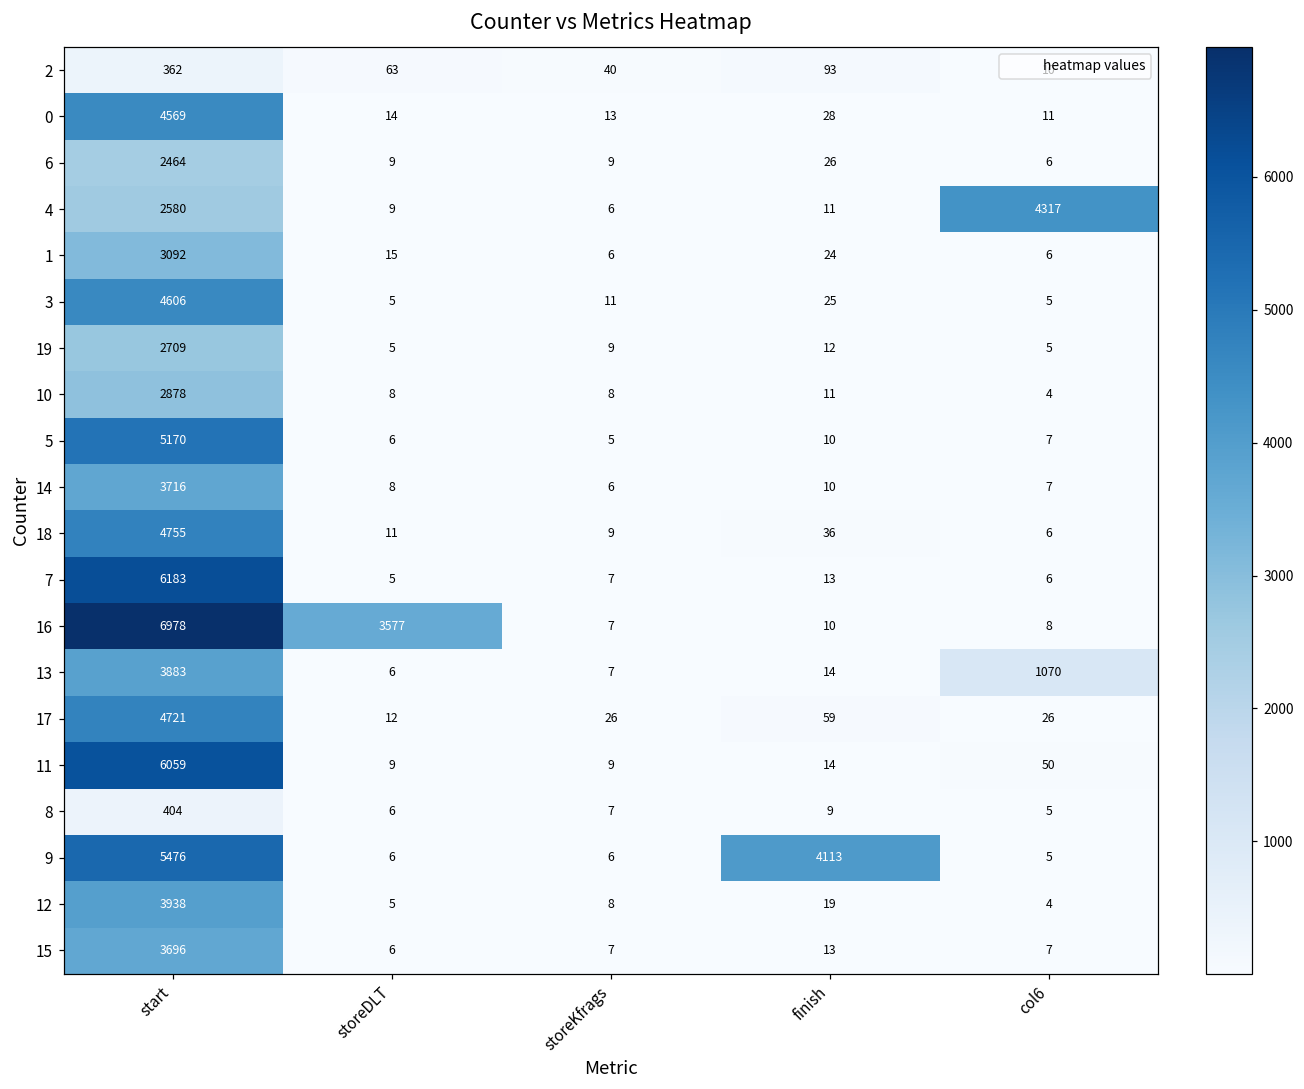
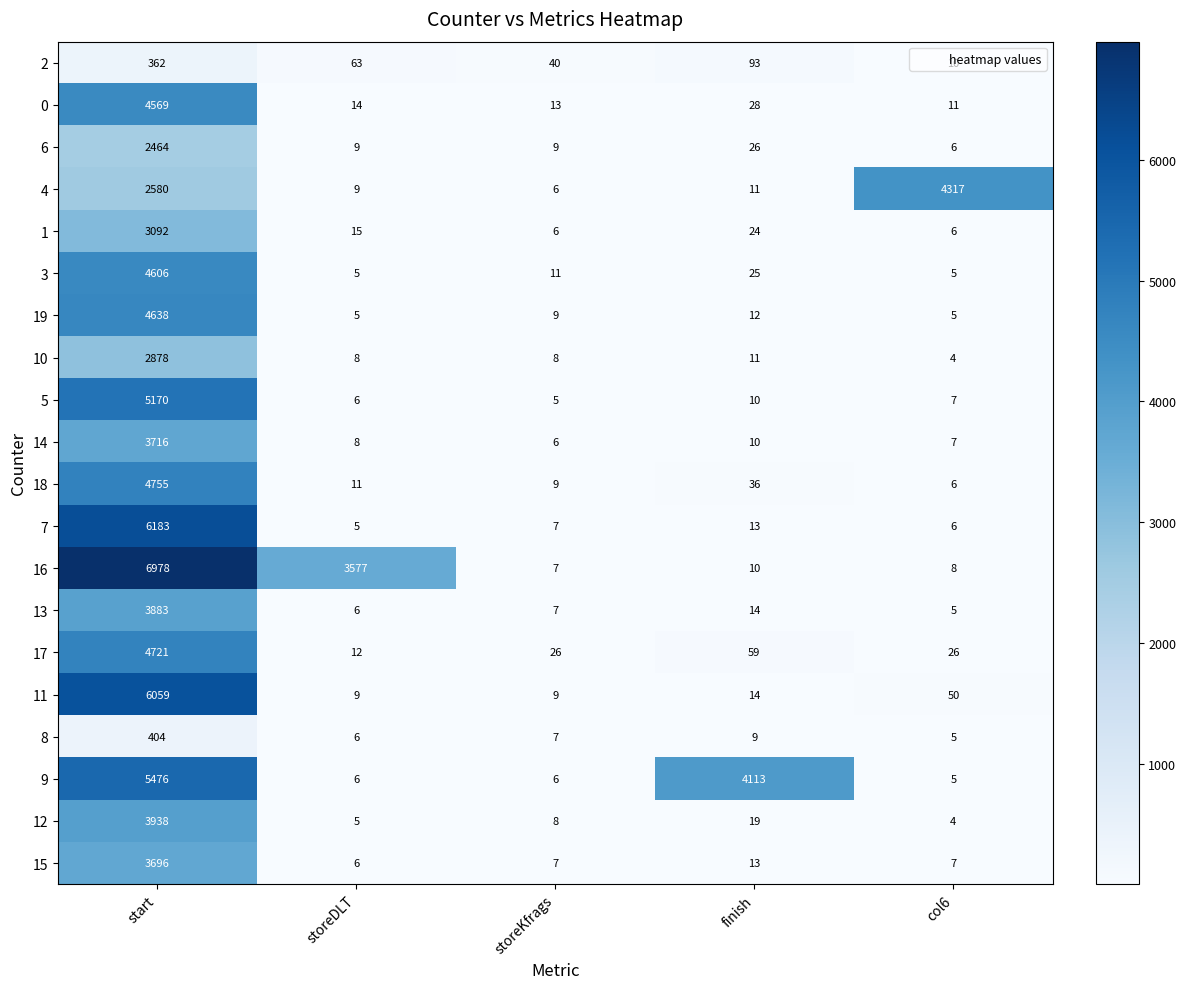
  {
    "2": {
      "start": 362,
      "storeDLT": 63,
      "storeKfrags": 40,
      "finish": 93
    },
    "0": {
      "start": 4569,
      "storeDLT": 14,
      "storeKfrags": 13,
      "finish": 28,
      "col6": 11
    },
    "6": {
      "start": 2464,
      "storeDLT": 9,
      "storeKfrags": 9,
      "finish": 26,
      "col6": 6
    },
    "4": {
      "start": 2580,
      "storeDLT": 9,
      "storeKfrags": 6,
      "finish": 11,
      "col6": 4317
    },
    "1": {
      "start": 3092,
      "storeDLT": 15,
      "storeKfrags": 6,
      "finish": 24,
      "col6": 6
    },
    "3": {
      "start": 4606,
      "storeDLT": 5,
      "storeKfrags": 11,
      "finish": 25,
      "col6": 5
    },
    "19": {
-     "start": 2709,
+     "start": 4638,
      "storeDLT": 5,
      "storeKfrags": 9,
      "finish": 12,
      "col6": 5
    },
    "10": {
      "start": 2878,
      "storeDLT": 8,
      "storeKfrags": 8,
      "finish": 11,
      "col6": 4
    },
    "5": {
      "start": 5170,
      "storeDLT": 6,
      "storeKfrags": 5,
      "finish": 10,
      "col6": 7
    },
    "14": {
      "start": 3716,
      "storeDLT": 8,
      "storeKfrags": 6,
      "finish": 10,
      "col6": 7
    },
    "18": {
      "start": 4755,
      "storeDLT": 11,
      "storeKfrags": 9,
      "finish": 36,
      "col6": 6
    },
    "7": {
      "start": 6183,
      "storeDLT": 5,
      "storeKfrags": 7,
      "finish": 13,
      "col6": 6
    },
    "16": {
      "start": 6978,
      "storeDLT": 3577,
      "storeKfrags": 7,
      "finish": 10,
      "col6": 8
    },
    "13": {
      "start": 3883,
      "storeDLT": 6,
      "storeKfrags": 7,
      "finish": 14,
-     "col6": 1070
+     "col6": 5
    },
    "17": {
      "start": 4721,
      "storeDLT": 12,
      "storeKfrags": 26,
      "finish": 59,
      "col6": 26
    },
    "11": {
      "start": 6059,
      "storeDLT": 9,
      "storeKfrags": 9,
      "finish": 14,
      "col6": 50
    },
    "8": {
      "start": 404,
      "storeDLT": 6,
      "storeKfrags": 7,
      "finish": 9,
      "col6": 5
    },
    "9": {
      "start": 5476,
      "storeDLT": 6,
      "storeKfrags": 6,
      "finish": 4113,
      "col6": 5
    },
    "12": {
      "start": 3938,
      "storeDLT": 5,
      "storeKfrags": 8,
      "finish": 19,
      "col6": 4
    },
    "15": {
      "start": 3696,
      "storeDLT": 6,
      "storeKfrags": 7,
      "finish": 13,
      "col6": 7
    }
  }
